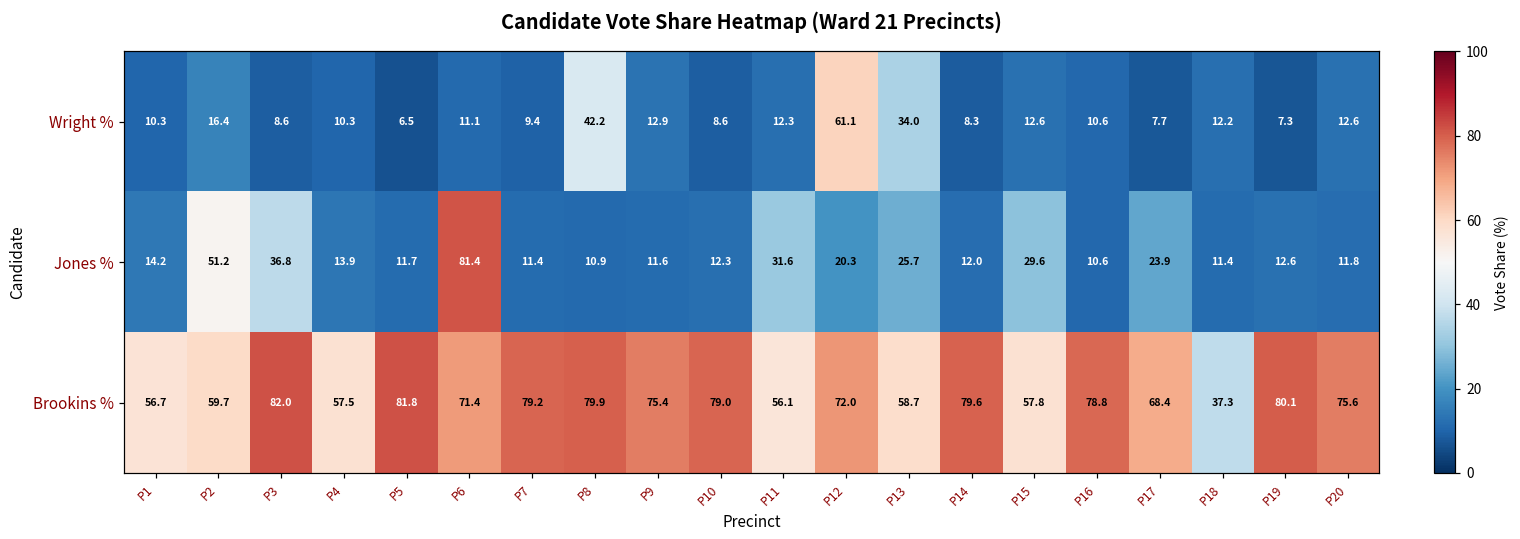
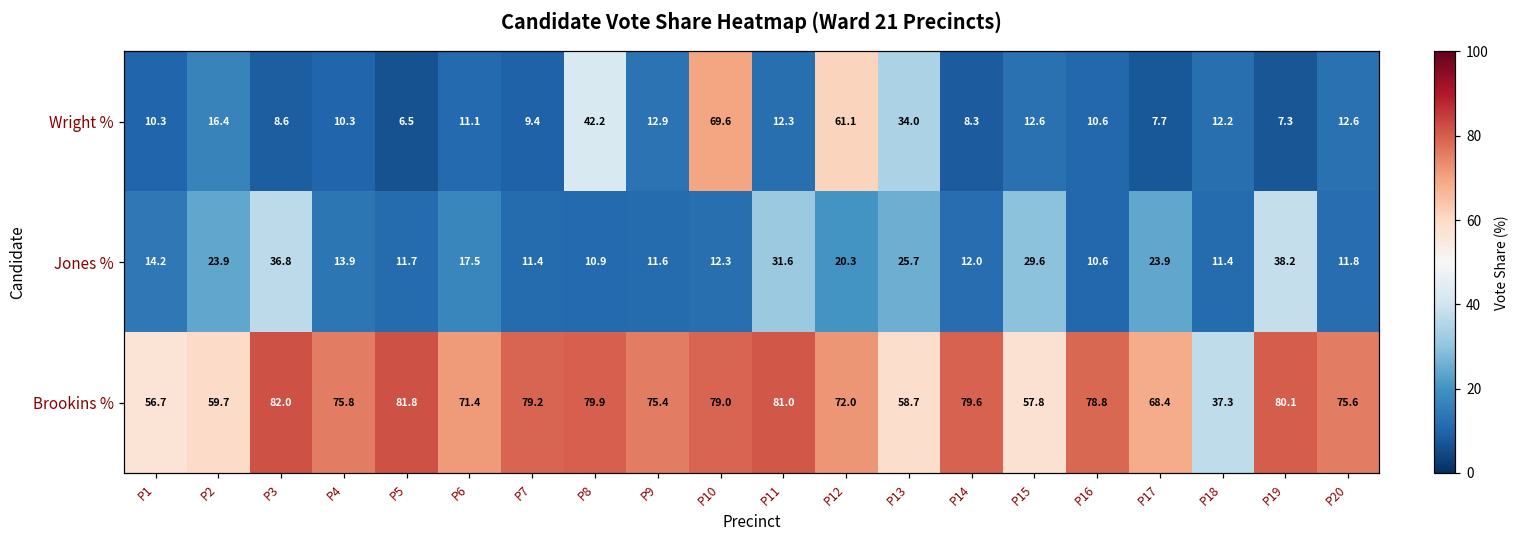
  {
    "Wright %": {
      "P1": 10.3,
      "P2": 16.4,
      "P3": 8.6,
      "P4": 10.3,
      "P5": 6.5,
      "P6": 11.1,
      "P7": 9.4,
      "P8": 42.2,
      "P9": 12.9,
-     "P10": 8.6,
+     "P10": 69.6,
      "P11": 12.3,
      "P12": 61.1,
      "P13": 34.0,
      "P14": 8.3,
      "P15": 12.6,
      "P16": 10.6,
      "P17": 7.7,
      "P18": 12.2,
      "P19": 7.3,
      "P20": 12.6
    },
    "Jones %": {
      "P1": 14.2,
-     "P2": 51.2,
+     "P2": 23.9,
      "P3": 36.8,
      "P4": 13.9,
      "P5": 11.7,
-     "P6": 81.4,
+     "P6": 17.5,
      "P7": 11.4,
      "P8": 10.9,
      "P9": 11.6,
      "P10": 12.3,
      "P11": 31.6,
      "P12": 20.3,
      "P13": 25.7,
      "P14": 12.0,
      "P15": 29.6,
      "P16": 10.6,
      "P17": 23.9,
      "P18": 11.4,
-     "P19": 12.6,
+     "P19": 38.2,
      "P20": 11.8
    },
    "Brookins %": {
      "P1": 56.7,
      "P2": 59.7,
      "P3": 82.0,
-     "P4": 57.5,
+     "P4": 75.8,
      "P5": 81.8,
      "P6": 71.4,
      "P7": 79.2,
      "P8": 79.9,
      "P9": 75.4,
      "P10": 79.0,
-     "P11": 56.1,
+     "P11": 81.0,
      "P12": 72.0,
      "P13": 58.7,
      "P14": 79.6,
      "P15": 57.8,
      "P16": 78.8,
      "P17": 68.4,
      "P18": 37.3,
      "P19": 80.1,
      "P20": 75.6
    }
  }
